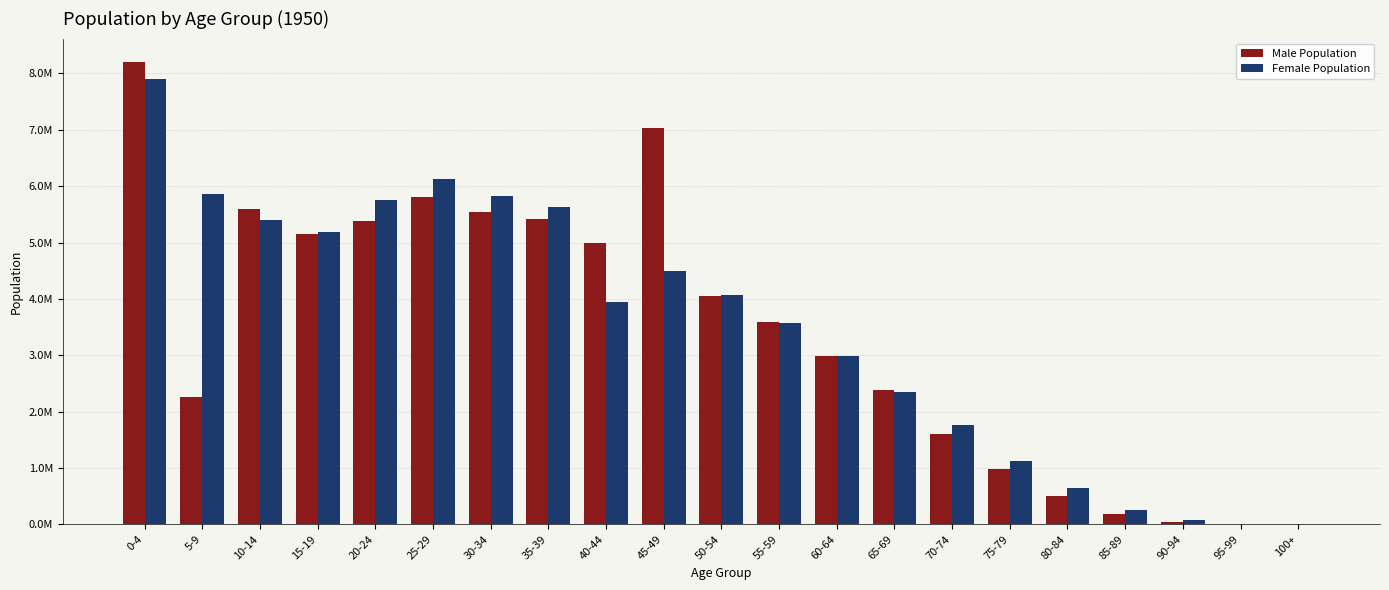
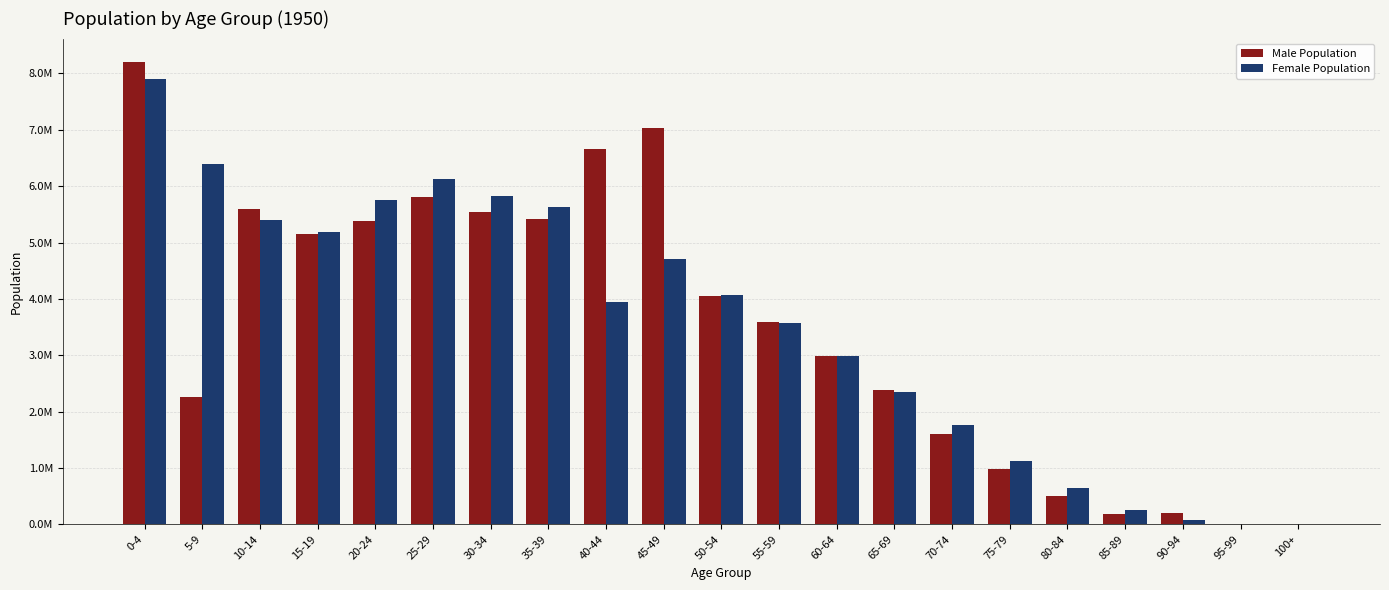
  {
    "Male Population": {
      "0-4": 8200000,
      "5-9": 2300000,
      "10-14": 5600000,
      "15-19": 5100000,
      "20-24": 5400000,
      "25-29": 5800000,
      "30-34": 5500000,
      "35-39": 5400000,
-     "40-44": 5000000,
+     "40-44": 6700000,
      "45-49": 7000000,
      "50-54": 4100000,
      "55-59": 3600000,
      "60-64": 3000000,
      "65-69": 2400000,
      "70-74": 1600000,
      "75-79": 1000000,
      "80-84": 500000,
      "85-89": 200000,
-     "90-94": 0
+     "90-94": 200000
    },
    "Female Population": {
      "0-4": 7900000,
-     "5-9": 5900000,
+     "5-9": 6400000,
      "10-14": 5400000,
      "15-19": 5200000,
      "20-24": 5700000,
      "25-29": 6100000,
      "30-34": 5800000,
      "35-39": 5600000,
      "40-44": 3900000,
-     "45-49": 4500000,
+     "45-49": 4700000,
      "50-54": 4100000,
      "55-59": 3600000,
      "60-64": 3000000,
      "65-69": 2300000,
      "70-74": 1800000,
      "75-79": 1100000,
      "80-84": 600000,
      "85-89": 300000,
      "90-94": 100000
    }
  }
